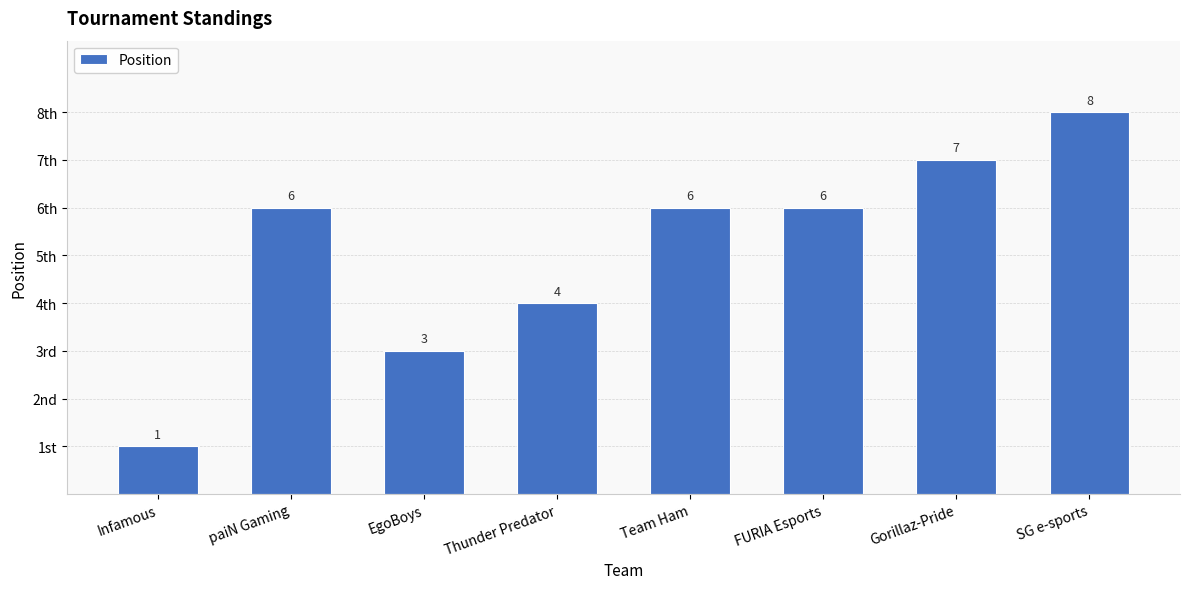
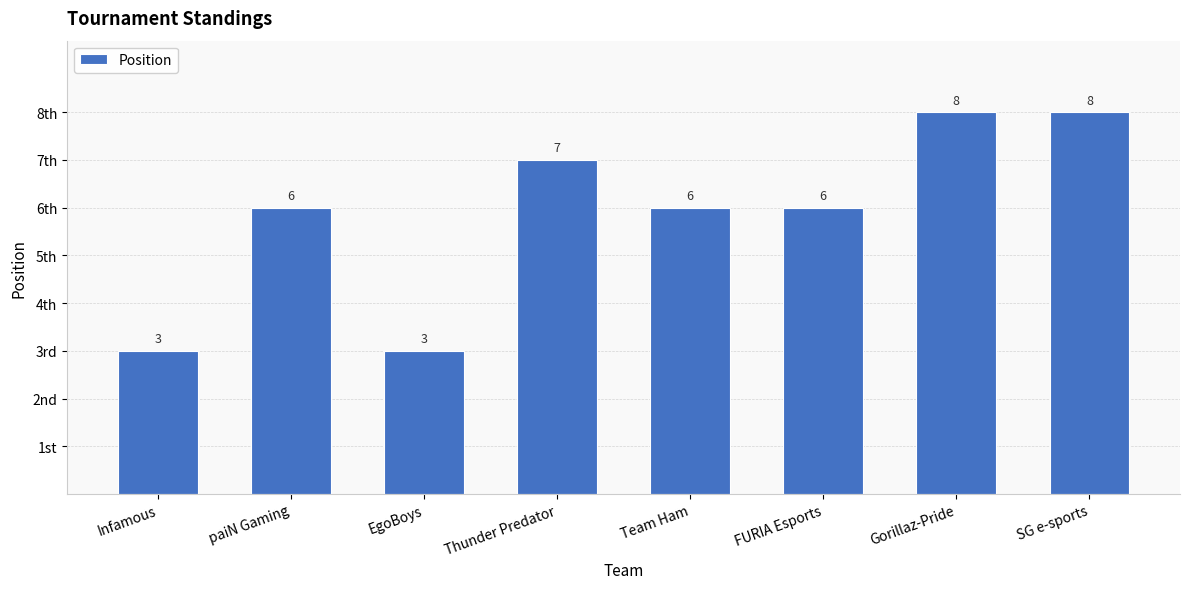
  {
-   "Infamous": 1,
+   "Infamous": 3,
    "paiN Gaming": 6,
    "EgoBoys": 3,
-   "Thunder Predator": 4,
+   "Thunder Predator": 7,
    "Team Ham": 6,
    "FURIA Esports": 6,
-   "Gorillaz-Pride": 7,
+   "Gorillaz-Pride": 8,
    "SG e-sports": 8
  }
